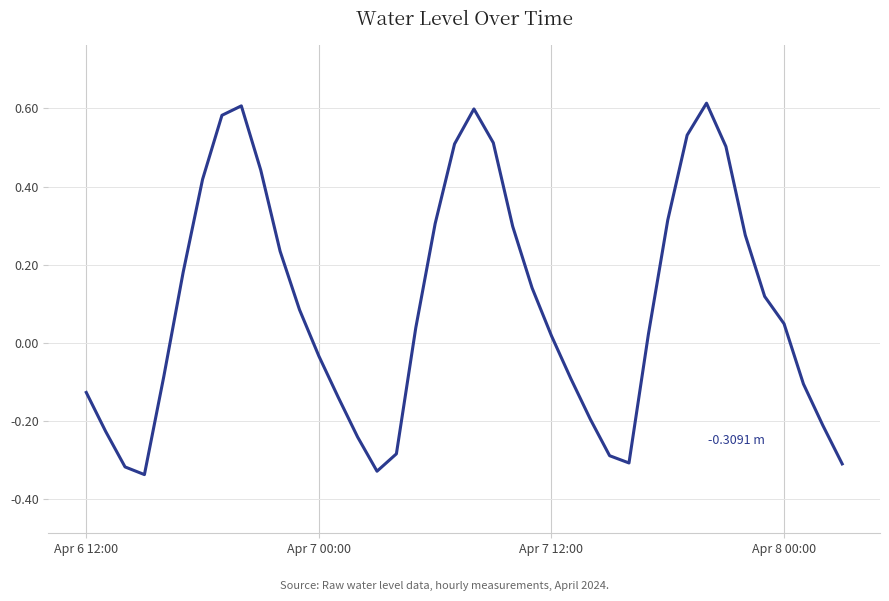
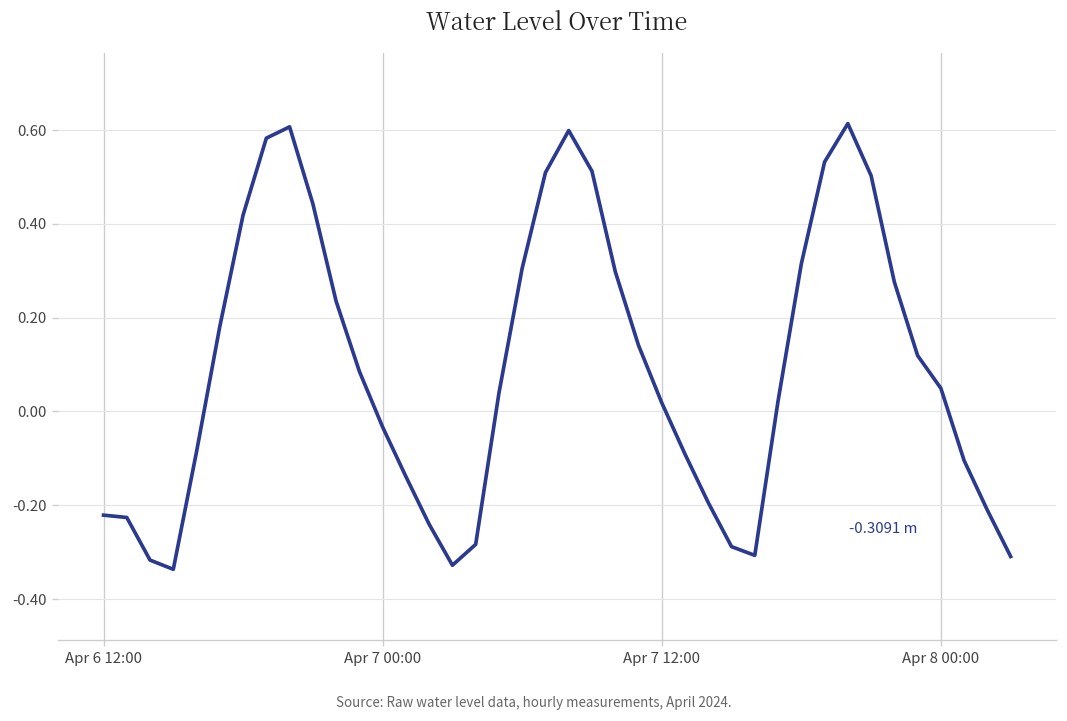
  {
-   "Apr 6 12:00": -0.13,
+   "Apr 6 12:00": -0.22,
    "Apr 7 00:00": -0.03,
    "Apr 7 12:00": 0.02,
    "Apr 8 00:00": 0.05
  }
